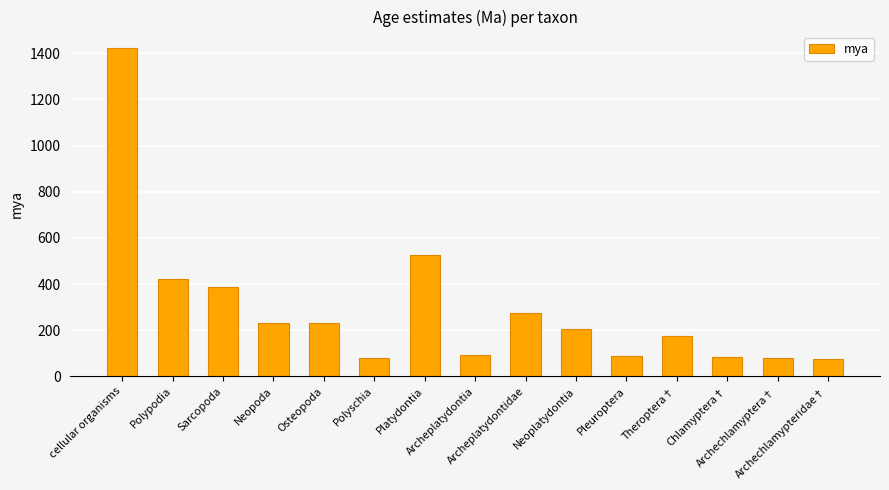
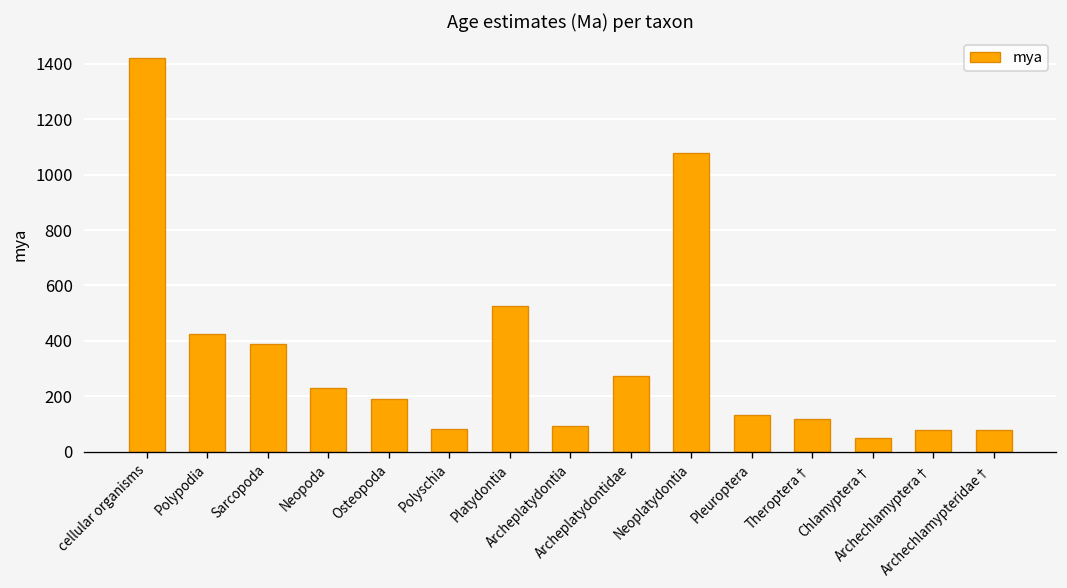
  {
    "cellular organisms": 1420,
    "Polypodia": 420,
    "Sarcopoda": 390,
    "Neopoda": 230,
-   "Osteopoda": 230,
+   "Osteopoda": 190,
    "Polyschia": 80,
    "Platydontia": 530,
    "Archeplatydontia": 90,
    "Archeplatydontidae": 270,
-   "Neoplatydontia": 200,
-   "Pleuroptera": 90,
-   "Theroptera†": 170,
-   "Chlamyptera†": 80,
+   "Neoplatydontia": 1080,
+   "Pleuroptera": 130,
+   "Theroptera†": 120,
+   "Chlamyptera†": 50,
    "Archechlamyptera†": 80,
    "Archechlamypteridae†": 80
  }
